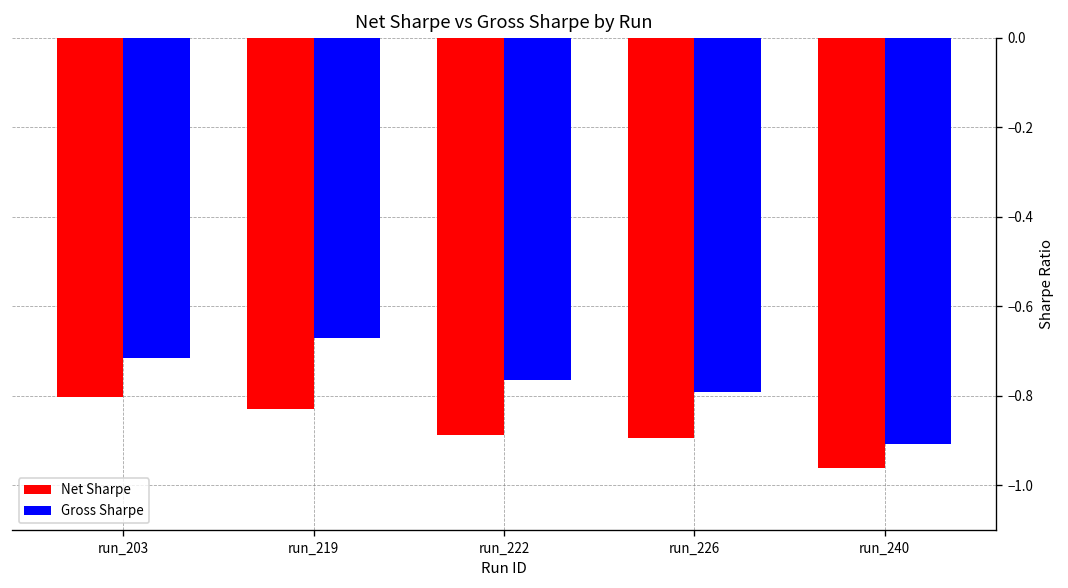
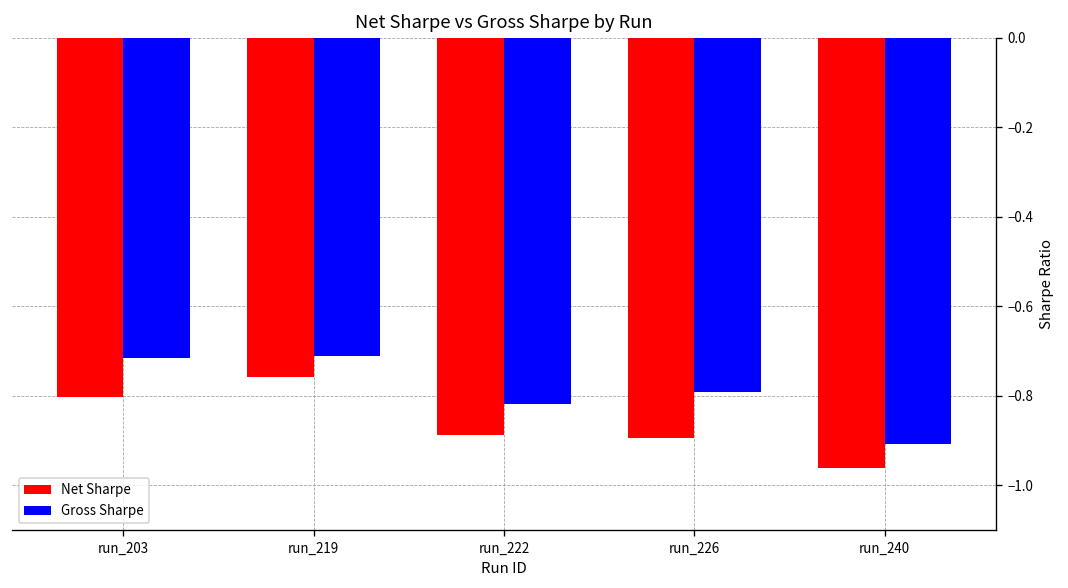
  {
    "Net Sharpe": {
      "run_203": -0.80,
-     "run_219": -0.83,
+     "run_219": -0.76,
      "run_222": -0.89,
      "run_226": -0.89,
      "run_240": -0.96
    },
    "Gross Sharpe": {
      "run_203": -0.72,
-     "run_219": -0.67,
-     "run_222": -0.76,
+     "run_219": -0.71,
+     "run_222": -0.82,
      "run_226": -0.79,
      "run_240": -0.91
    }
  }
